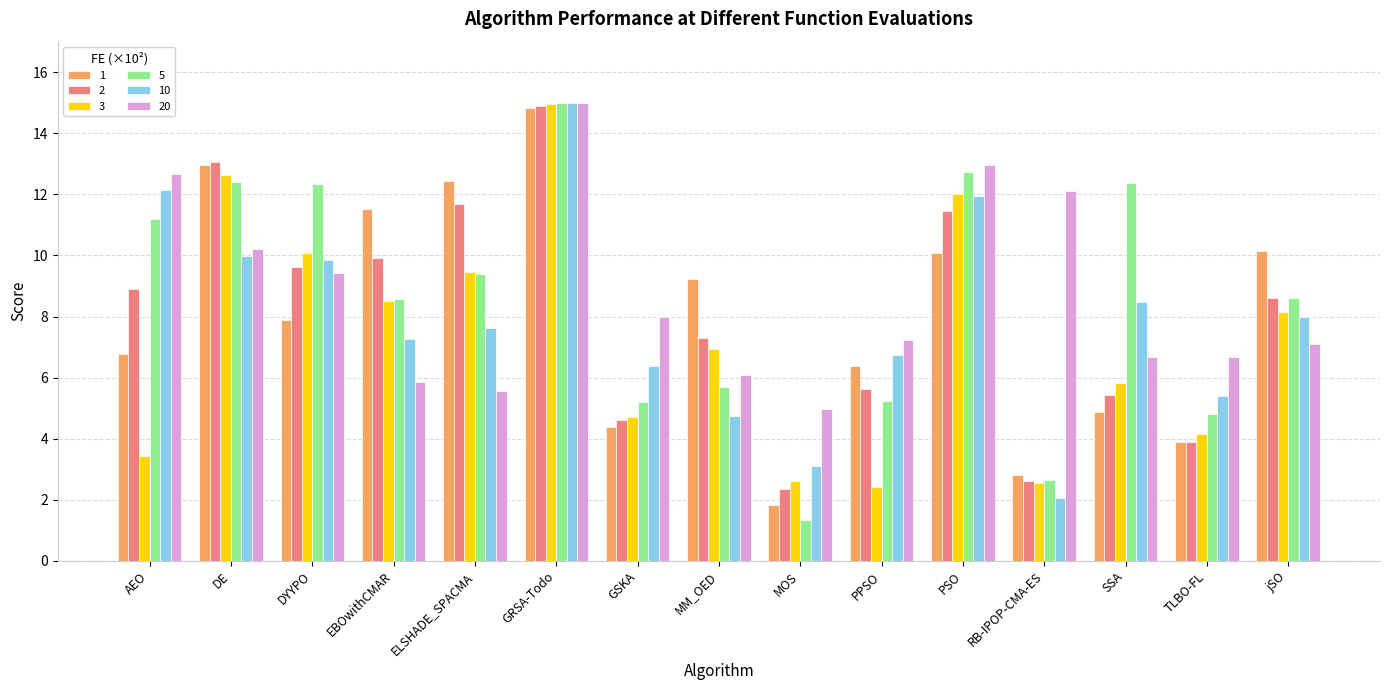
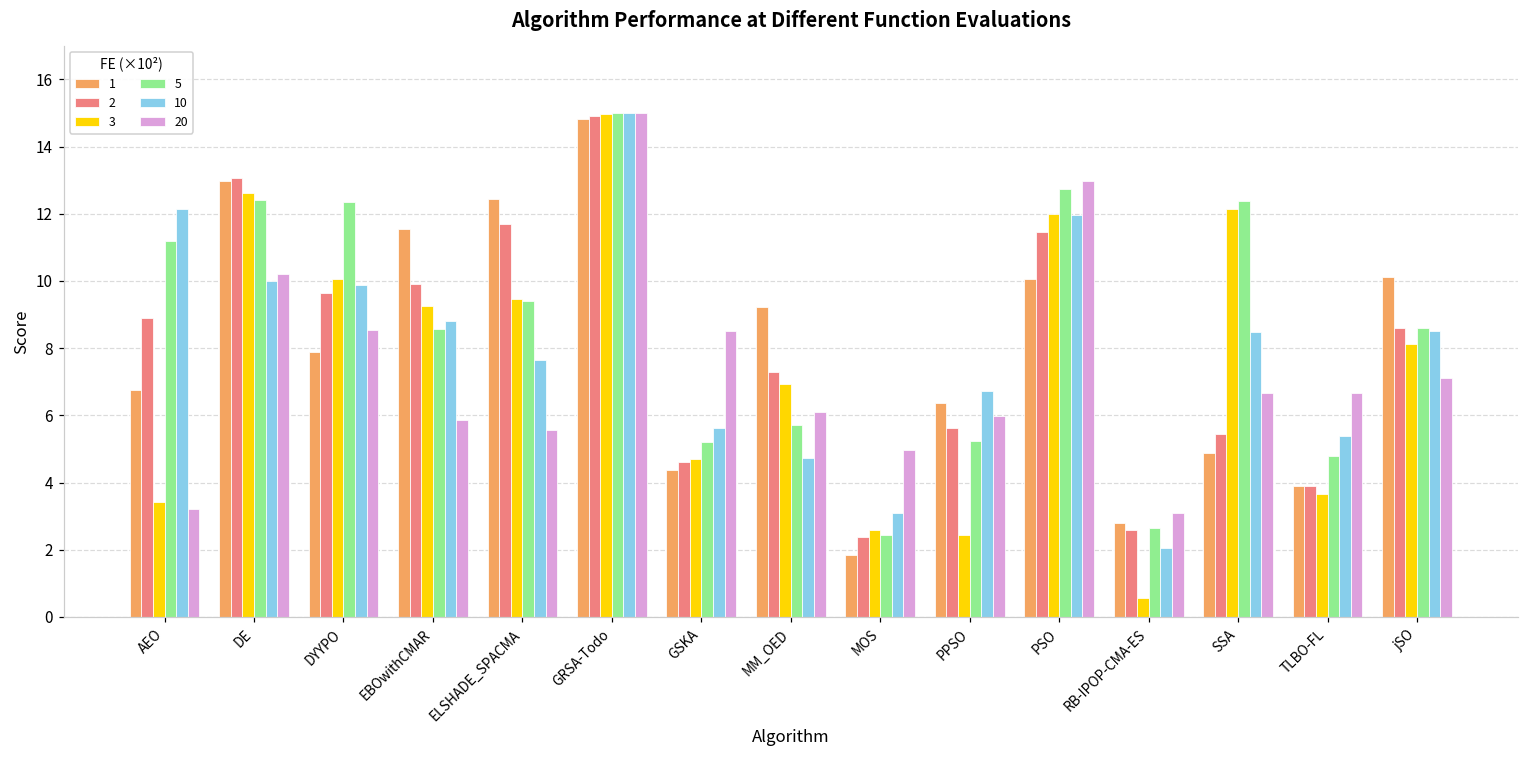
  {
    "3": {
      "AEO": 3.4,
      "DE": 12.6,
      "DYYPO": 10.1,
-     "EBOwithCMAR": 8.5,
+     "EBOwithCMAR": 9.3,
      "ELSHADE_SPACMA": 9.5,
      "GRSA-Todo": 15.0,
      "GSKA": 4.7,
      "MM_OED": 6.9,
      "MOS": 2.6,
      "PPSO": 2.4,
      "PSO": 12.0,
-     "RB-IPOP-CMA-ES": 2.5,
-     "SSA": 5.8,
-     "TLBO-FL": 4.2,
+     "RB-IPOP-CMA-ES": 0.6,
+     "SSA": 12.2,
+     "TLBO-FL": 3.7,
      "jSO": 8.1
    },
    "5": {
      "AEO": 11.2,
      "DE": 12.4,
      "DYYPO": 12.4,
      "EBOwithCMAR": 8.6,
      "ELSHADE_SPACMA": 9.4,
      "GRSA-Todo": 15.0,
      "GSKA": 5.2,
      "MM_OED": 5.7,
-     "MOS": 1.4,
+     "MOS": 2.4,
      "PPSO": 5.2,
      "PSO": 12.7,
      "RB-IPOP-CMA-ES": 2.6,
      "SSA": 12.4,
      "TLBO-FL": 4.8,
      "jSO": 8.6
    },
    "10": {
      "AEO": 12.1,
      "DE": 10.0,
      "DYYPO": 9.9,
-     "EBOwithCMAR": 7.3,
+     "EBOwithCMAR": 8.8,
      "ELSHADE_SPACMA": 7.6,
      "GRSA-Todo": 15.0,
-     "GSKA": 6.4,
+     "GSKA": 5.6,
      "MM_OED": 4.7,
      "MOS": 3.1,
      "PPSO": 6.7,
      "PSO": 12.0,
      "RB-IPOP-CMA-ES": 2.1,
      "SSA": 8.5,
      "TLBO-FL": 5.4,
-     "jSO": 8.0
+     "jSO": 8.5
    },
    "20": {
-     "AEO": 12.7,
+     "AEO": 3.2,
      "DE": 10.2,
-     "DYYPO": 9.4,
+     "DYYPO": 8.5,
      "EBOwithCMAR": 5.9,
      "ELSHADE_SPACMA": 5.6,
      "GRSA-Todo": 15.0,
-     "GSKA": 8.0,
+     "GSKA": 8.5,
      "MM_OED": 6.1,
      "MOS": 5.0,
-     "PPSO": 7.2,
+     "PPSO": 6.0,
      "PSO": 13.0,
-     "RB-IPOP-CMA-ES": 12.1,
+     "RB-IPOP-CMA-ES": 3.1,
      "SSA": 6.7,
      "TLBO-FL": 6.7,
      "jSO": 7.1
    }
  }
